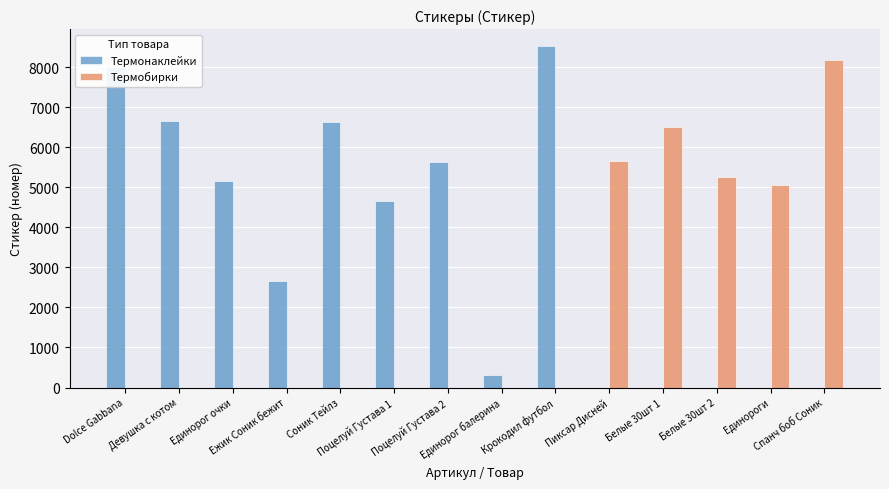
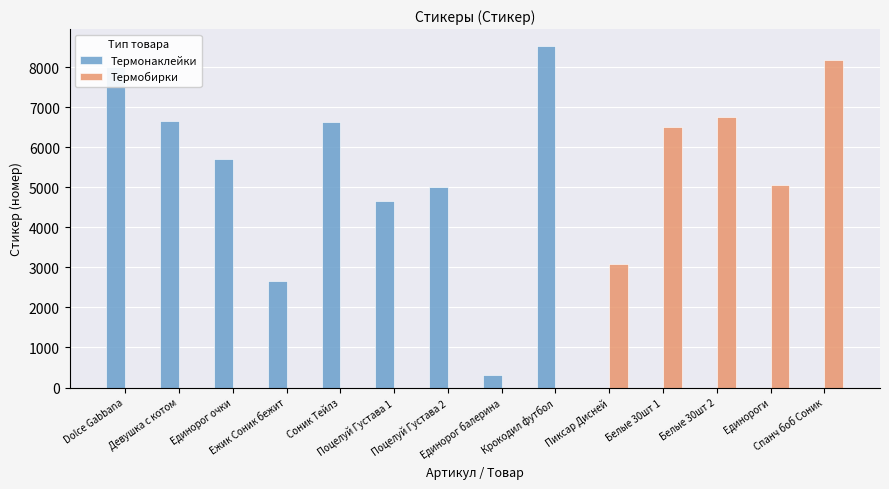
  {
    "Термонаклейки": {
      "Девушка с котом": 6700,
-     "Единорог очки": 5100,
+     "Единорог очки": 5700,
      "Ежик Соник бежит": 2700,
      "Соник Тейлз": 6600,
      "Поцелуй Густава 1": 4700,
-     "Поцелуй Густава 2": 5600,
+     "Поцелуй Густава 2": 5000,
      "Единорог балерина": 300,
      "Крокодил футбол": 8500,
      "Пиксар Дисней": 0,
      "Белые 30шт 1": 0,
      "Белые 30шт 2": 0,
      "Единороги": 0,
      "Спанч боб Соник": 0
    },
    "Термобирки": {
      "Dolce Gabbana": 0,
      "Девушка с котом": 0,
      "Единорог очки": 0,
      "Ежик Соник бежит": 0,
      "Соник Тейлз": 0,
      "Поцелуй Густава 1": 0,
      "Поцелуй Густава 2": 0,
      "Единорог балерина": 0,
      "Крокодил футбол": 0,
-     "Пиксар Дисней": 5700,
+     "Пиксар Дисней": 3100,
      "Белые 30шт 1": 6500,
-     "Белые 30шт 2": 5300,
+     "Белые 30шт 2": 6800,
      "Единороги": 5100,
      "Спанч боб Соник": 8200
    }
  }
